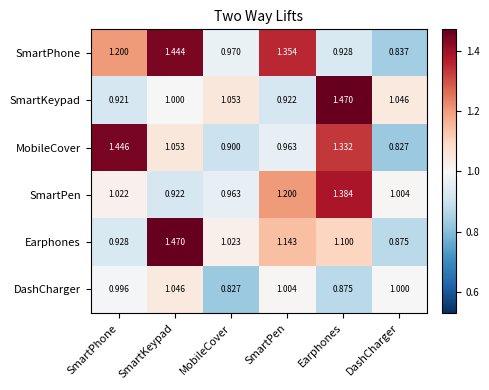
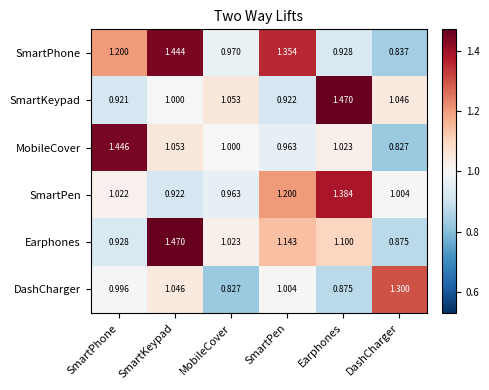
  {
    "SmartPhone": {
      "SmartPhone": 1.200,
      "SmartKeypad": 1.444,
      "MobileCover": 0.970,
      "SmartPen": 1.354,
      "Earphones": 0.928,
      "DashCharger": 0.837
    },
    "SmartKeypad": {
      "SmartPhone": 0.921,
      "SmartKeypad": 1.000,
      "MobileCover": 1.053,
      "SmartPen": 0.922,
      "Earphones": 1.470,
      "DashCharger": 1.046
    },
    "MobileCover": {
      "SmartPhone": 1.446,
      "SmartKeypad": 1.053,
-     "MobileCover": 0.900,
+     "MobileCover": 1.000,
      "SmartPen": 0.963,
-     "Earphones": 1.332,
+     "Earphones": 1.023,
      "DashCharger": 0.827
    },
    "SmartPen": {
      "SmartPhone": 1.022,
      "SmartKeypad": 0.922,
      "MobileCover": 0.963,
      "SmartPen": 1.200,
      "Earphones": 1.384,
      "DashCharger": 1.004
    },
    "Earphones": {
      "SmartPhone": 0.928,
      "SmartKeypad": 1.470,
      "MobileCover": 1.023,
      "SmartPen": 1.143,
      "Earphones": 1.100,
      "DashCharger": 0.875
    },
    "DashCharger": {
      "SmartPhone": 0.996,
      "SmartKeypad": 1.046,
      "MobileCover": 0.827,
      "SmartPen": 1.004,
      "Earphones": 0.875,
-     "DashCharger": 1.000
+     "DashCharger": 1.300
    }
  }
